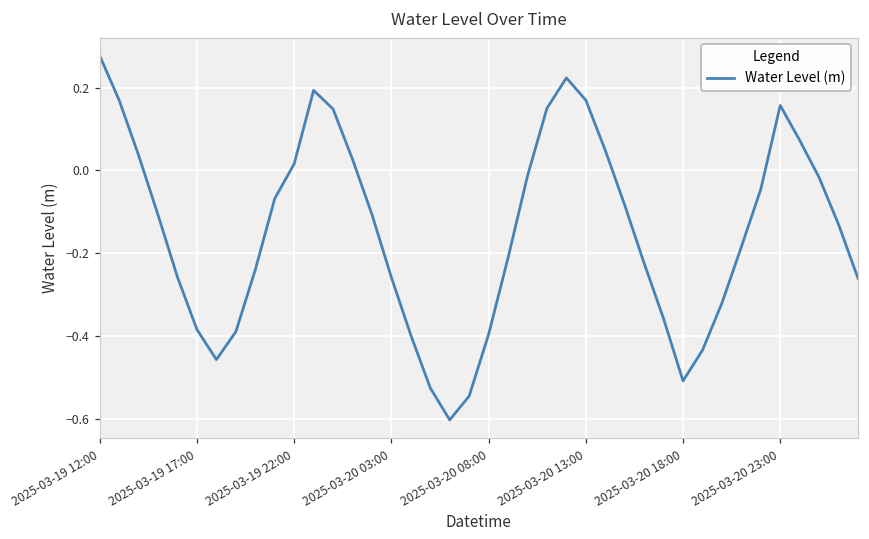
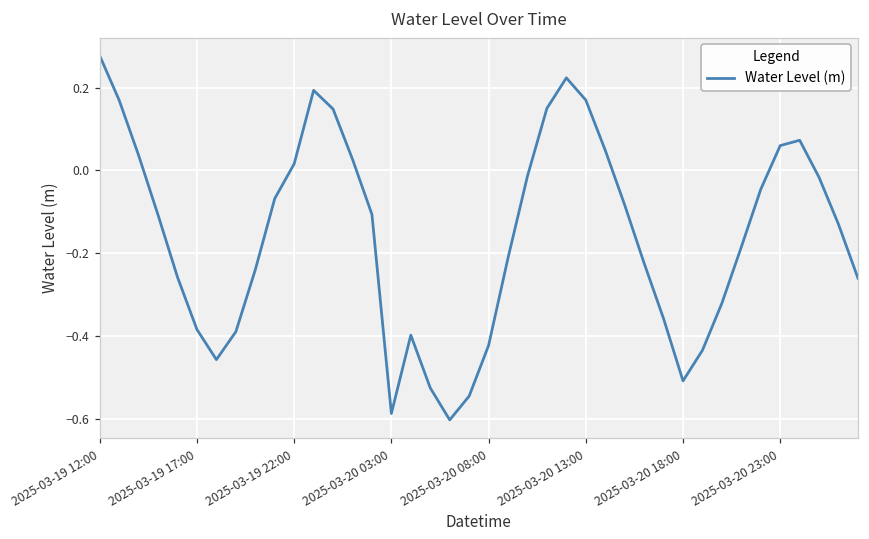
  {
    "2025-03-19 12:00": 0.28,
    "2025-03-19 17:00": -0.38,
    "2025-03-19 22:00": 0.02,
-   "2025-03-20 03:00": -0.26,
-   "2025-03-20 08:00": -0.40,
+   "2025-03-20 03:00": -0.59,
+   "2025-03-20 08:00": -0.42,
    "2025-03-20 13:00": 0.17,
    "2025-03-20 18:00": -0.51,
-   "2025-03-20 23:00": 0.16
+   "2025-03-20 23:00": 0.06
  }
